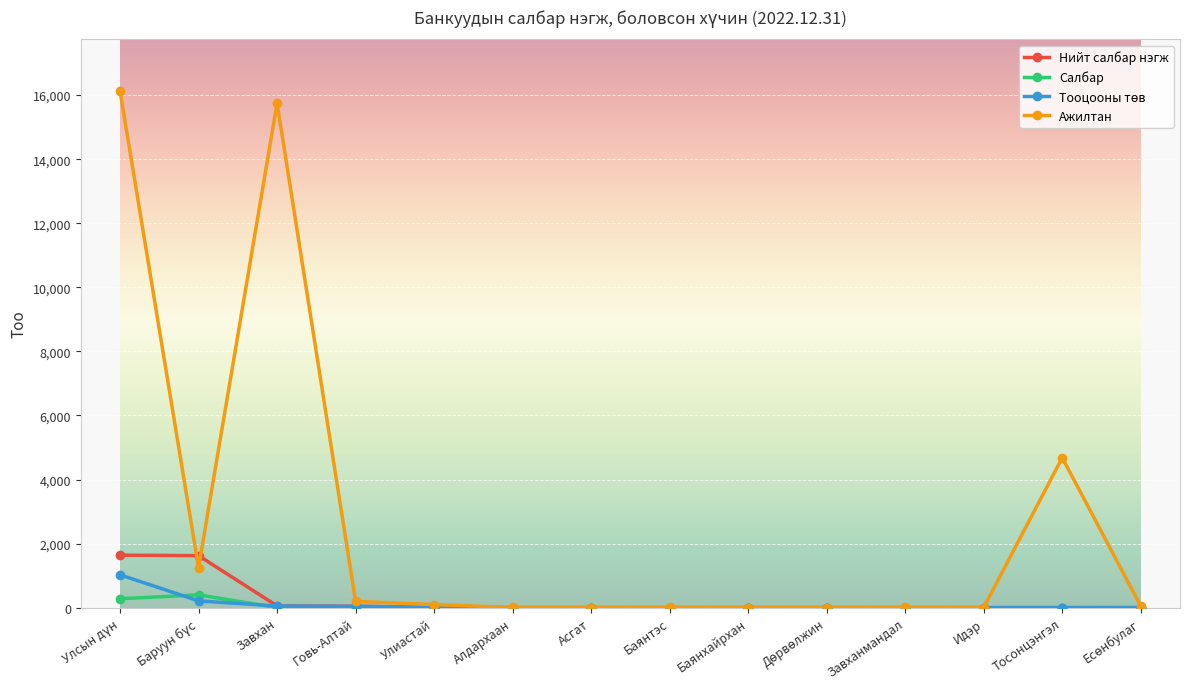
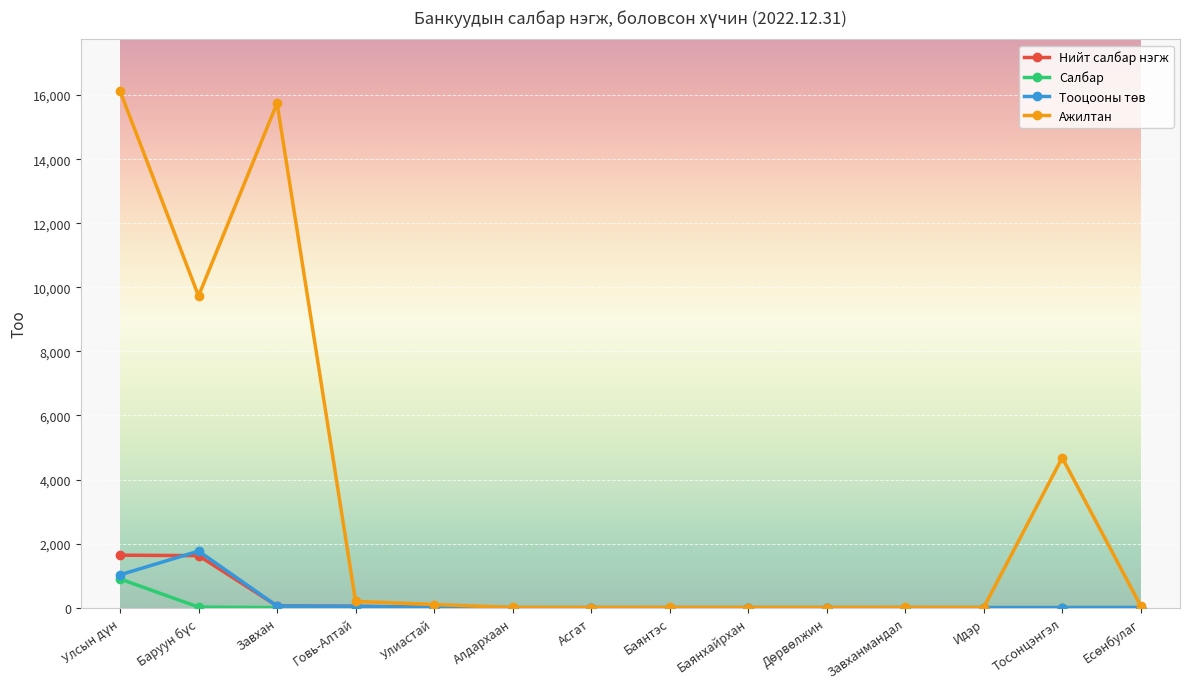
  {
    "Нийт салбар нэгж": {
      "Улсын дүн": "1,600",
      "Баруун бүс": "1,600"
    },
    "Салбар": {
-     "Улсын дүн": "300",
-     "Баруун бүс": "400"
+     "Улсын дүн": "900",
+     "Баруун бүс": "0"
    },
    "Тооцооны төв": {
      "Улсын дүн": "1,000",
-     "Баруун бүс": "200"
+     "Баруун бүс": "1,800"
    },
    "Ажилтан": {
      "Улсын дүн": "16,100",
-     "Баруун бүс": "1,300",
+     "Баруун бүс": "9,700",
      "Завхан": "15,700",
      "Говь-Алтай": "200",
      "Улиастай": "100",
      "Тосонцэнгэл": "4,700"
    }
  }
